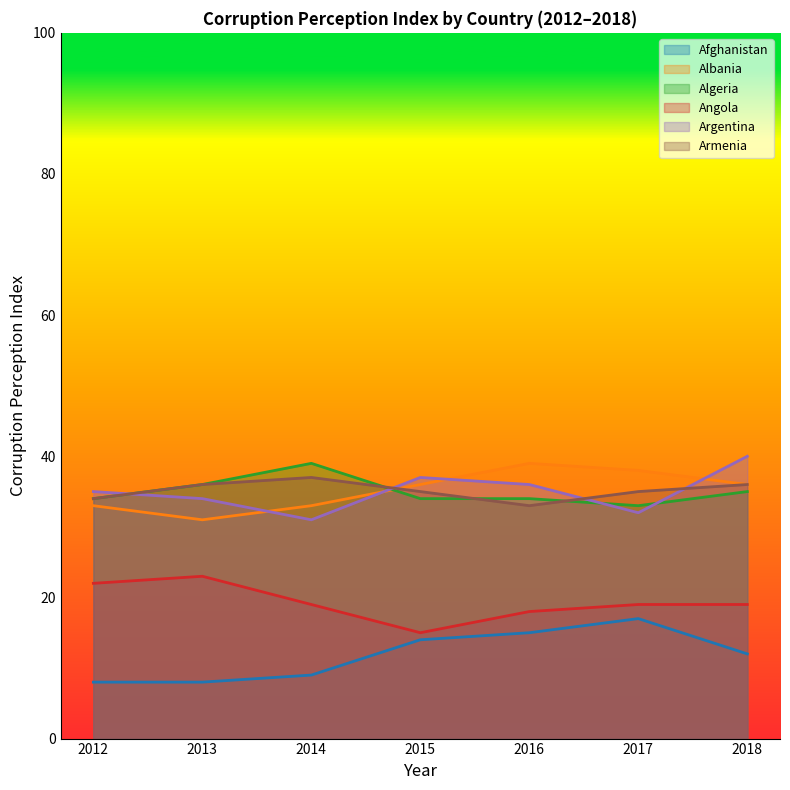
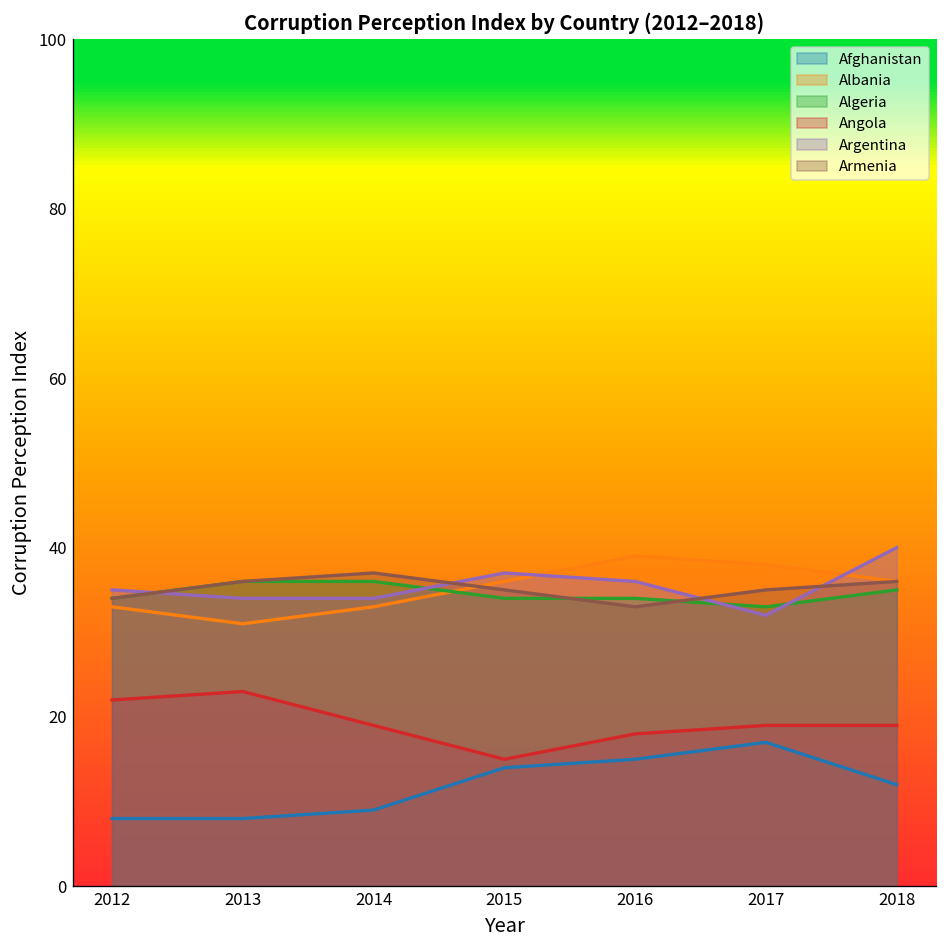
  {
    "Afghanistan": {
      "2012": 8,
      "2013": 8,
      "2014": 9,
      "2015": 14,
      "2016": 15,
      "2017": 17,
      "2018": 12
    },
    "Algeria": {
-     "2014": 39,
+     "2014": 36,
      "2015": 34,
      "2016": 34,
      "2017": 33,
      "2018": 35
    },
    "Argentina": {
      "2012": 35,
      "2013": 34,
-     "2014": 31,
+     "2014": 34,
      "2015": 37,
      "2016": 36,
      "2017": 32,
      "2018": 40
    }
  }
